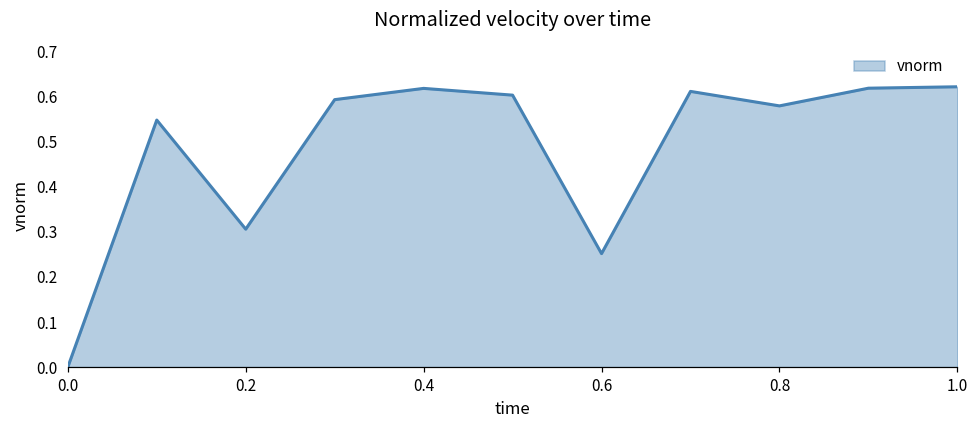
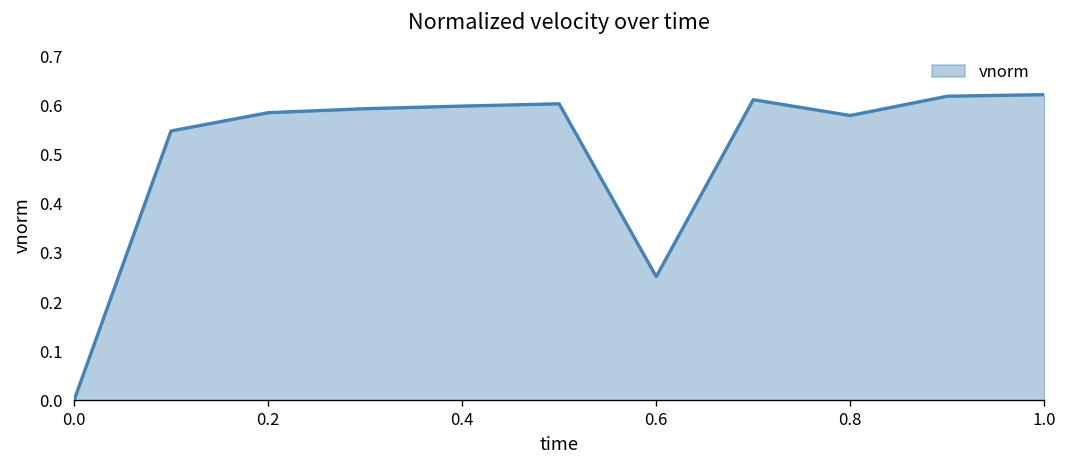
  {
    "0.0": 0.00,
-   "0.2": 0.31,
-   "0.4": 0.62,
+   "0.2": 0.59,
+   "0.4": 0.60,
    "0.6": 0.25,
    "0.8": 0.58,
    "1.0": 0.62
  }
